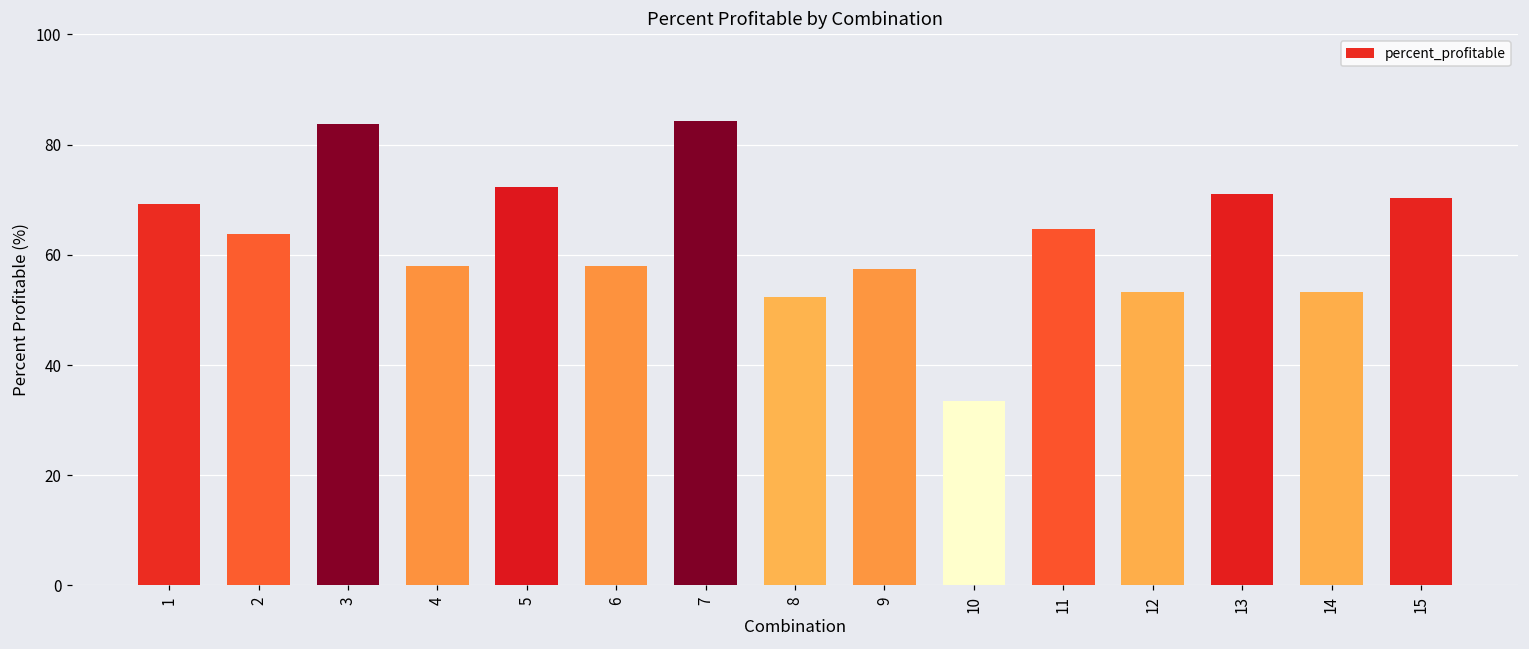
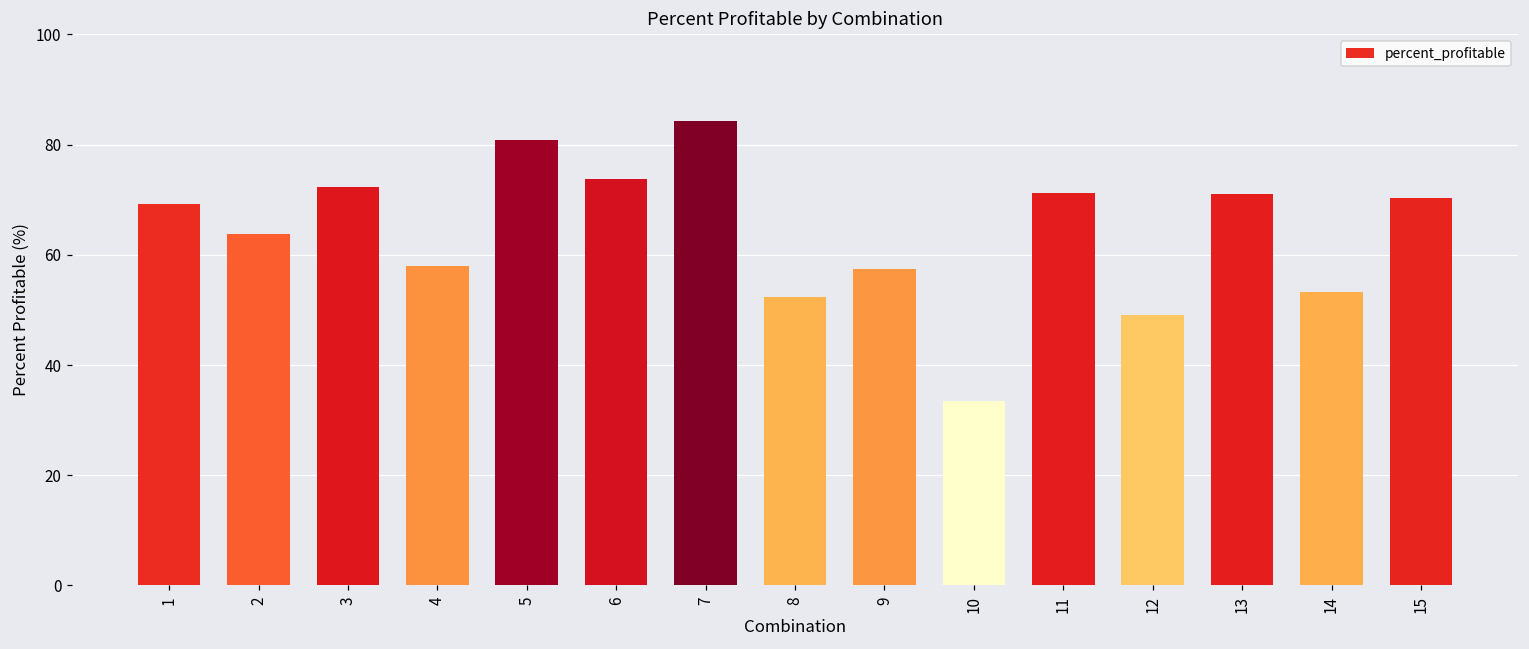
  {
    "1": 69,
    "2": 64,
-   "3": 84,
+   "3": 72,
    "4": 58,
-   "5": 72,
-   "6": 58,
+   "5": 81,
+   "6": 74,
    "7": 84,
    "8": 52,
    "9": 57,
    "10": 33,
-   "11": 65,
-   "12": 53,
+   "11": 71,
+   "12": 49,
    "13": 71,
    "14": 53,
    "15": 70
  }
